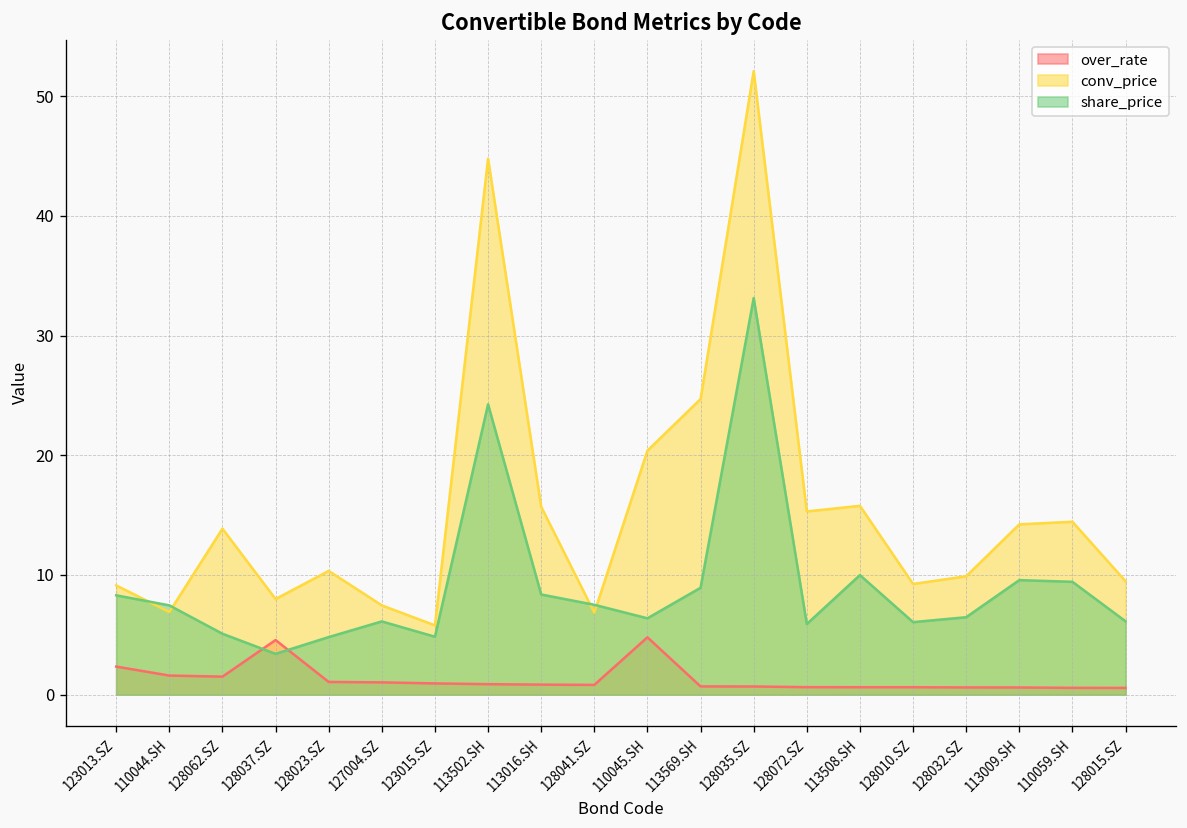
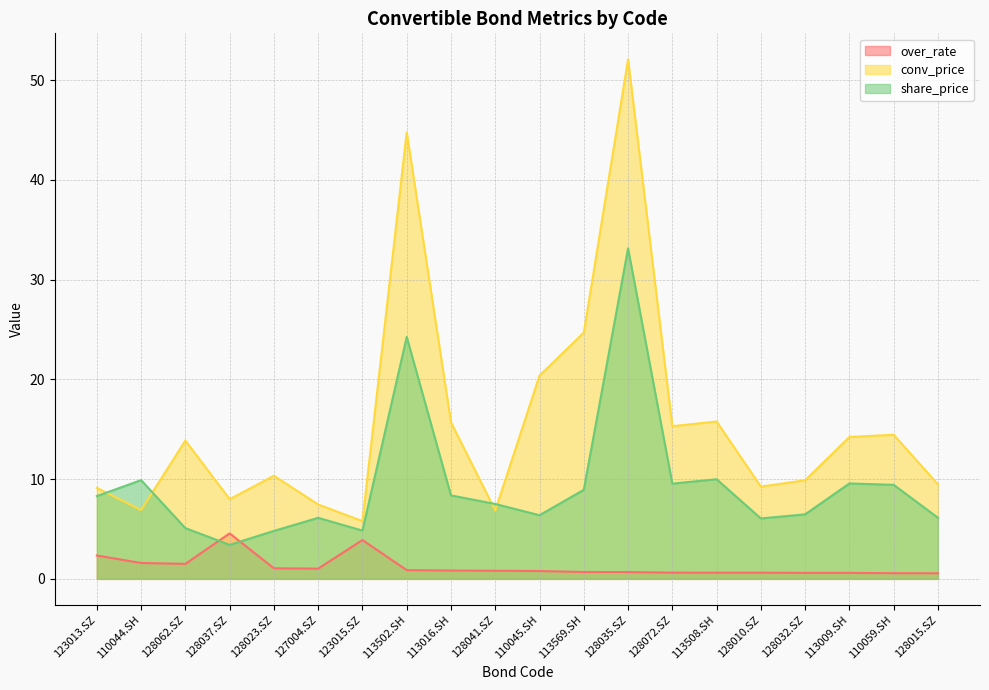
  {
    "over_rate": {
      "123013.SZ": 2,
      "110044.SH": 2,
      "128062.SZ": 2,
      "128037.SZ": 5,
      "128023.SZ": 1,
      "127004.SZ": 1,
-     "123015.SZ": 1,
+     "123015.SZ": 4,
      "113502.SH": 1,
      "113016.SH": 1,
      "128041.SZ": 1,
-     "110045.SH": 5,
+     "110045.SH": 1,
      "113569.SH": 1,
      "128035.SZ": 1,
      "128072.SZ": 1,
      "113508.SH": 1,
      "128010.SZ": 1,
      "128032.SZ": 1,
      "113009.SH": 1,
      "110059.SH": 1,
      "128015.SZ": 1
    },
    "conv_price": {
      "123013.SZ": 9,
      "110044.SH": 7,
      "128062.SZ": 14,
      "128037.SZ": 8,
      "128023.SZ": 10,
      "127004.SZ": 7,
      "123015.SZ": 6,
      "113502.SH": 45,
      "113016.SH": 16,
      "128041.SZ": 7,
      "110045.SH": 20,
      "113569.SH": 25,
      "128035.SZ": 52,
      "128072.SZ": 15,
      "113508.SH": 16,
      "128010.SZ": 9,
      "128032.SZ": 10,
      "113009.SH": 14,
      "110059.SH": 14,
      "128015.SZ": 9
    },
    "share_price": {
      "123013.SZ": 8,
-     "110044.SH": 7,
+     "110044.SH": 10,
      "128062.SZ": 5,
      "128037.SZ": 3,
      "128023.SZ": 5,
      "127004.SZ": 6,
      "123015.SZ": 5,
      "113502.SH": 24,
      "113016.SH": 8,
      "128041.SZ": 8,
      "110045.SH": 6,
      "113569.SH": 9,
      "128035.SZ": 33,
-     "128072.SZ": 6,
+     "128072.SZ": 10,
      "113508.SH": 10,
      "128010.SZ": 6,
      "128032.SZ": 6,
      "113009.SH": 10,
      "110059.SH": 9,
      "128015.SZ": 6
    }
  }
